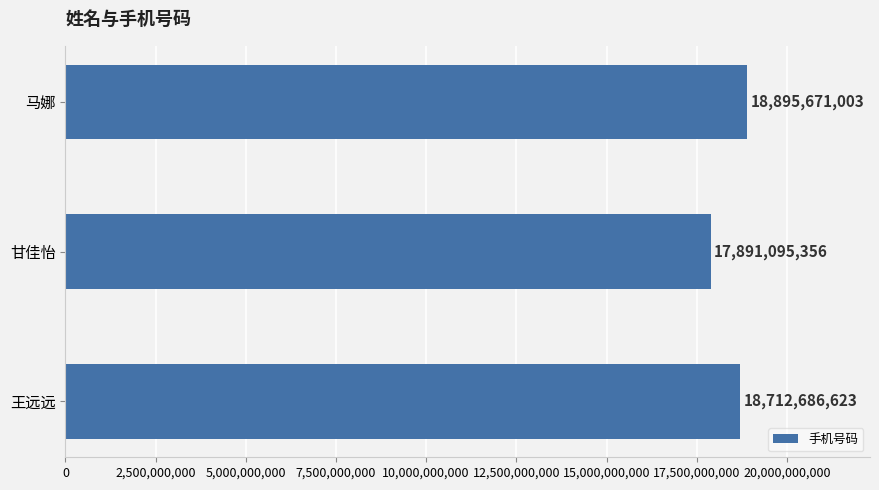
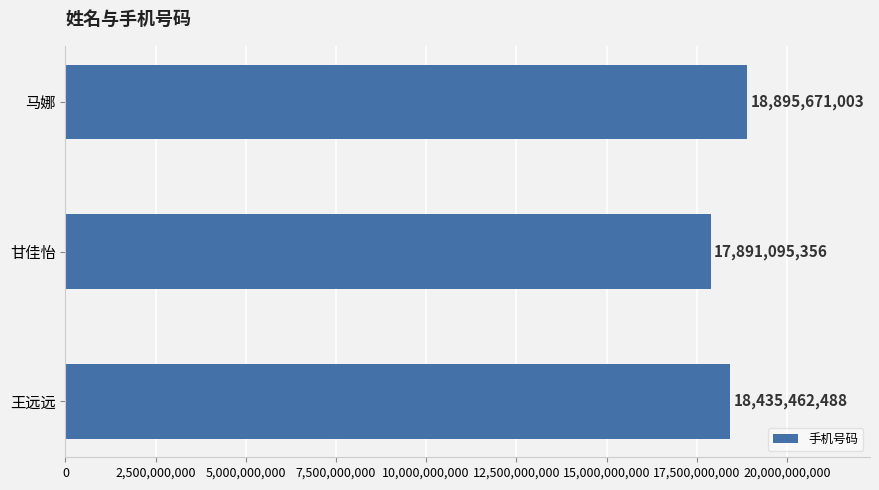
  {
    "马娜": "18,895,671,003",
    "甘佳怡": "17,891,095,356",
-   "王远远": "18,712,686,623"
+   "王远远": "18,435,462,488"
  }
